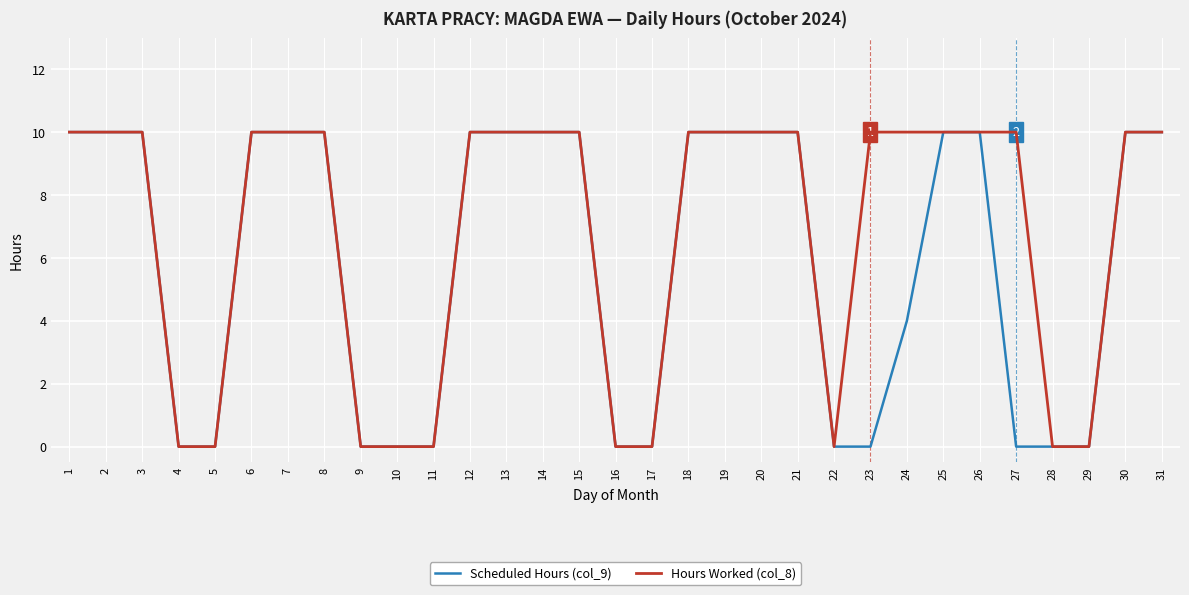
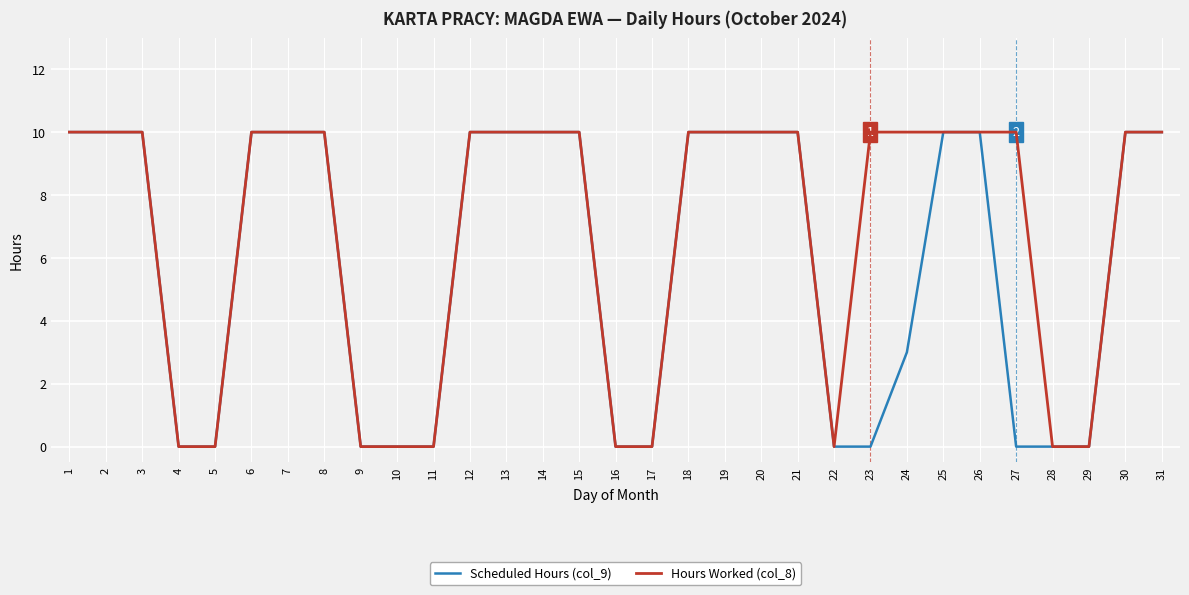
  {
    "Scheduled Hours (col_9)": {
      "23": 0,
-     "24": 4,
+     "24": 3,
      "27": 0
    },
    "Hours Worked (col_8)": {
      "24": 10
    }
  }
